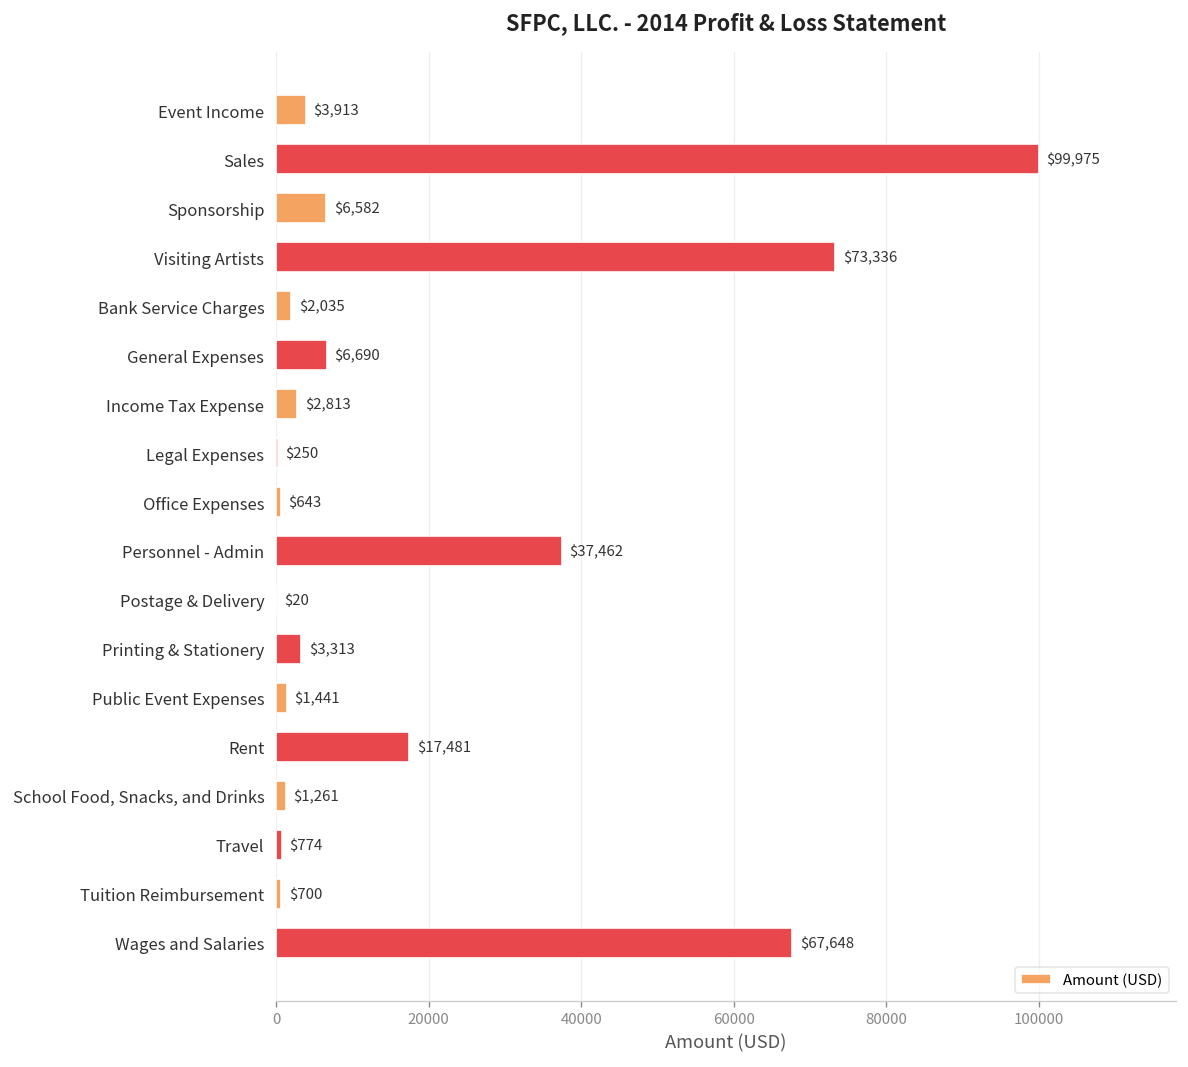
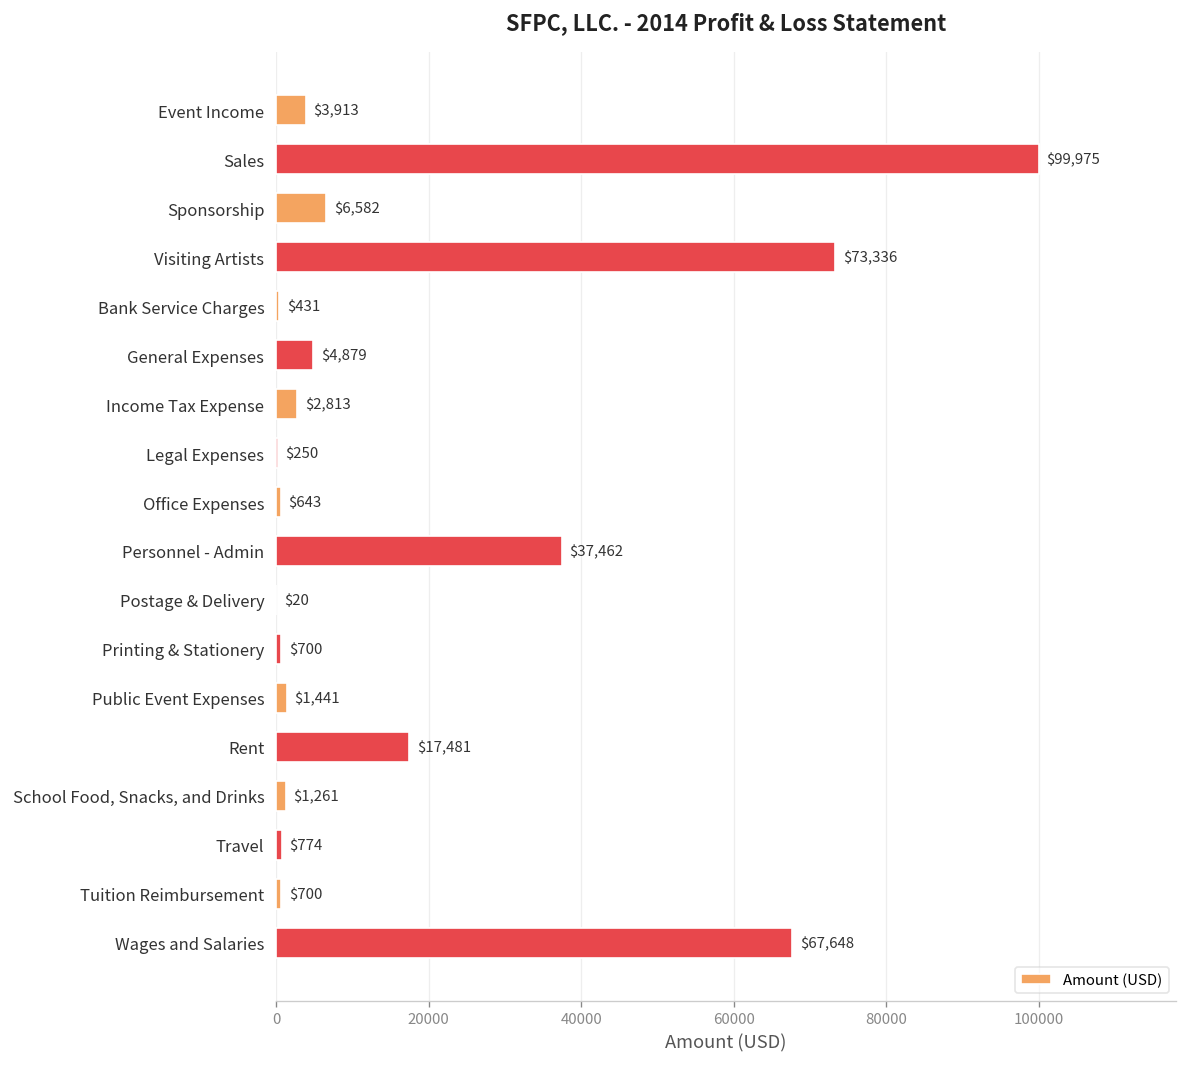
  {
    "Event Income": "$3,913",
    "Sales": "$99,975",
    "Sponsorship": "$6,582",
    "Visiting Artists": "$73,336",
-   "Bank Service Charges": "$2,035",
-   "General Expenses": "$6,690",
+   "Bank Service Charges": "$431",
+   "General Expenses": "$4,879",
    "Income Tax Expense": "$2,813",
    "Legal Expenses": "$250",
    "Office Expenses": "$643",
    "Personnel - Admin": "$37,462",
    "Postage & Delivery": "$20",
-   "Printing & Stationery": "$3,313",
+   "Printing & Stationery": "$700",
    "Public Event Expenses": "$1,441",
    "Rent": "$17,481",
    "School Food, Snacks, and Drinks": "$1,261",
    "Travel": "$774",
    "Tuition Reimbursement": "$700",
    "Wages and Salaries": "$67,648"
  }
